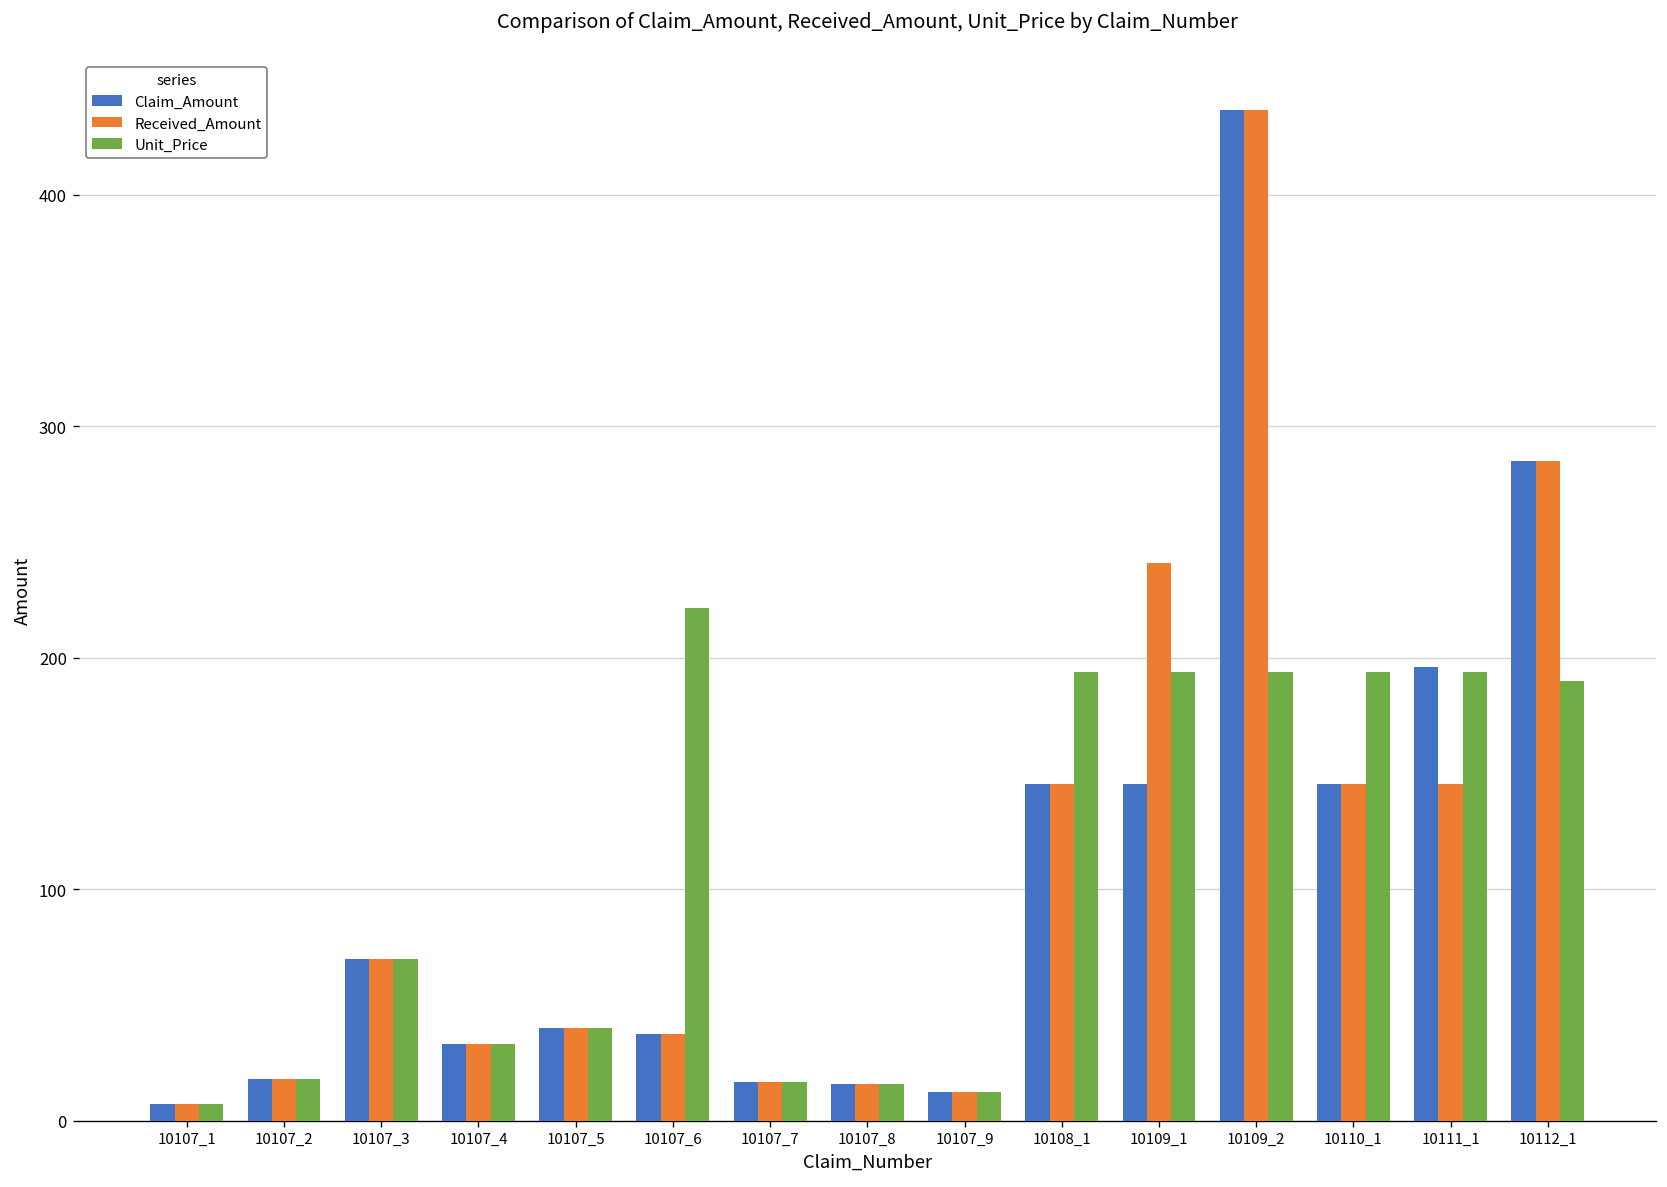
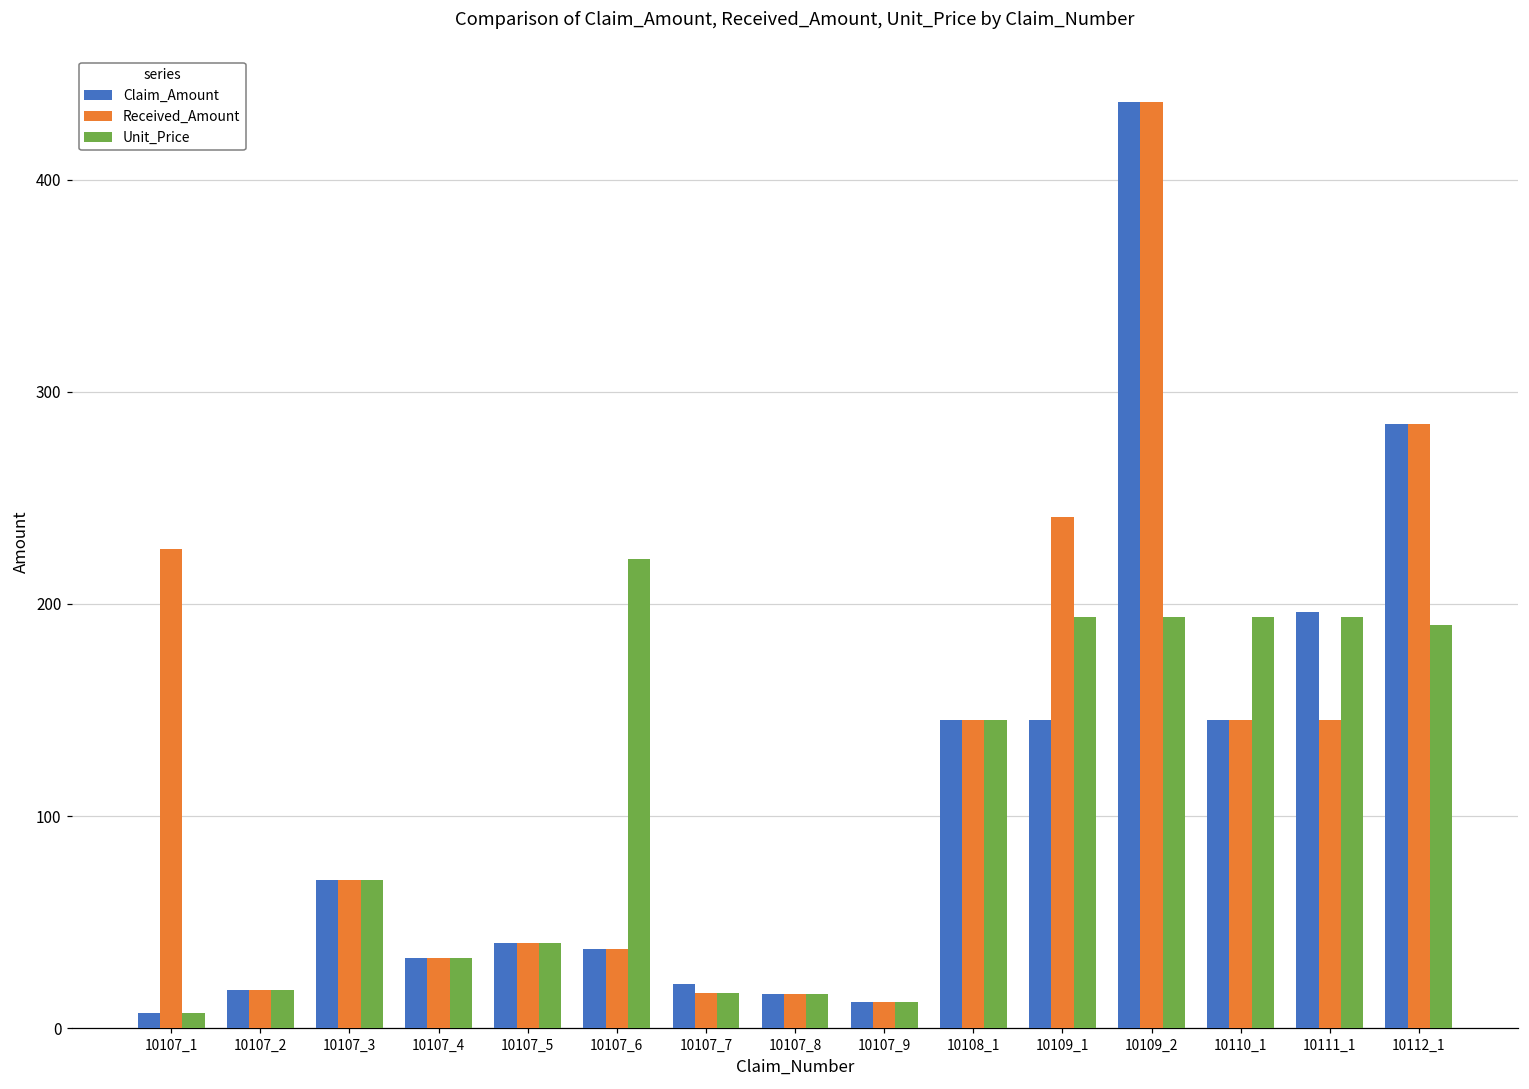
  {
    "Claim_Amount": {
      "10107_1": 7,
      "10107_2": 18,
      "10107_3": 70,
      "10107_4": 33,
      "10107_5": 40,
      "10107_6": 38,
-     "10107_7": 17,
+     "10107_7": 21,
      "10107_8": 16,
      "10107_9": 12,
      "10108_1": 145,
      "10109_1": 145,
      "10109_2": 436,
      "10110_1": 145,
      "10111_1": 196,
      "10112_1": 285
    },
    "Received_Amount": {
-     "10107_1": 7,
+     "10107_1": 226,
      "10107_2": 18,
      "10107_3": 70,
      "10107_4": 33,
      "10107_5": 40,
      "10107_6": 38,
      "10107_7": 17,
      "10107_8": 16,
      "10107_9": 12,
      "10108_1": 145,
      "10109_1": 241,
      "10109_2": 436,
      "10110_1": 145,
      "10111_1": 145,
      "10112_1": 285
    },
    "Unit_Price": {
      "10107_1": 7,
      "10107_2": 18,
      "10107_3": 70,
      "10107_4": 33,
      "10107_5": 40,
      "10107_6": 221,
      "10107_7": 17,
      "10107_8": 16,
      "10107_9": 12,
-     "10108_1": 194,
+     "10108_1": 145,
      "10109_1": 194,
      "10109_2": 194,
      "10110_1": 194,
      "10111_1": 194,
      "10112_1": 190
    }
  }
